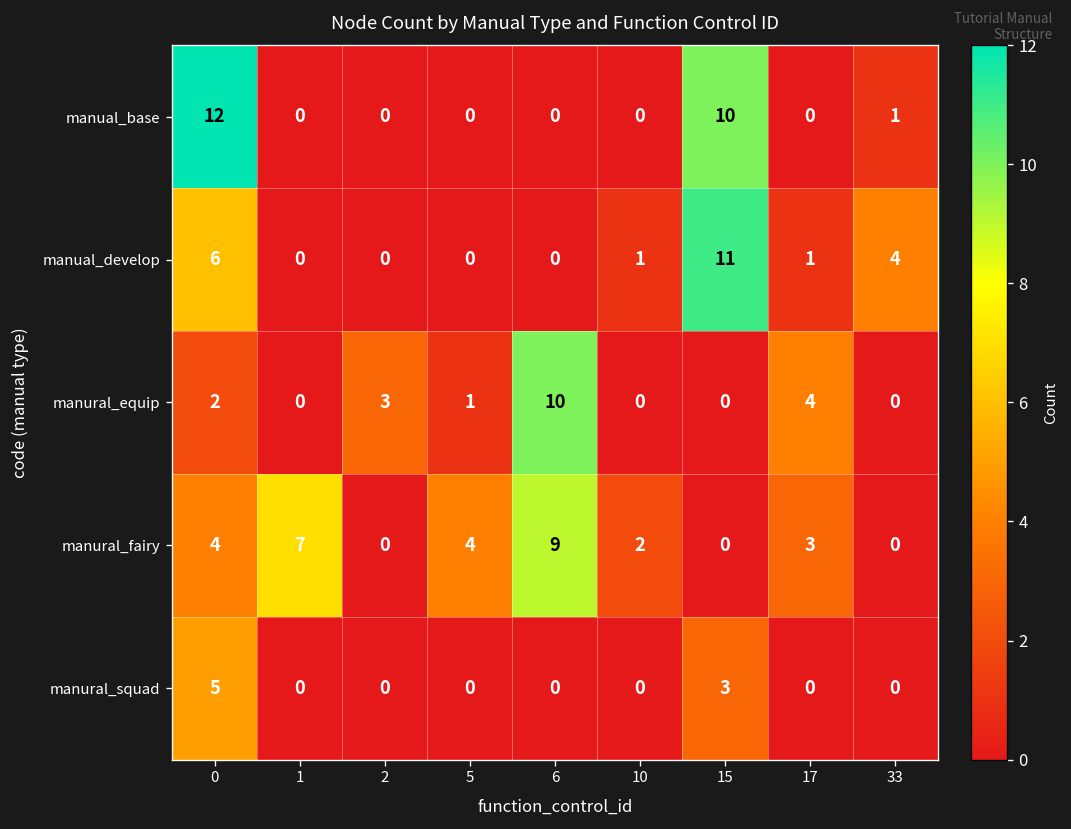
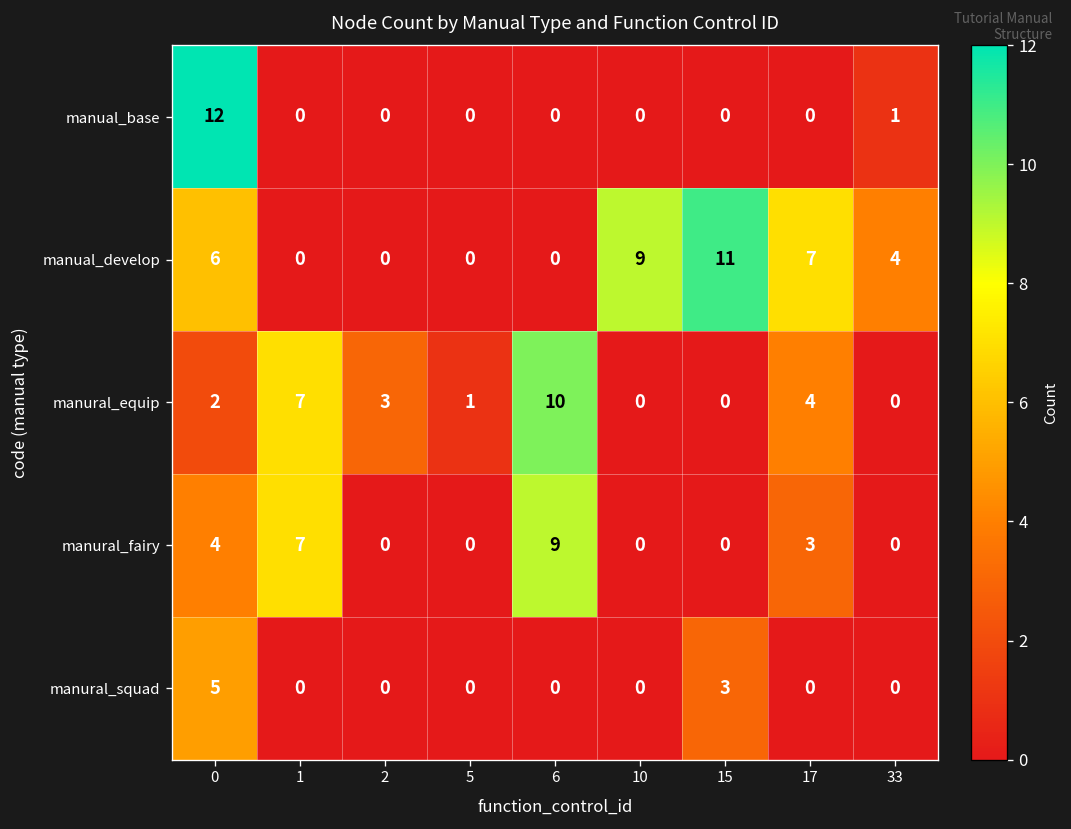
  {
    "manual_base": {
      "0": 12,
      "1": 0,
      "2": 0,
      "5": 0,
      "6": 0,
      "10": 0,
-     "15": 10,
+     "15": 0,
      "17": 0,
      "33": 1
    },
    "manual_develop": {
      "0": 6,
      "1": 0,
      "2": 0,
      "5": 0,
      "6": 0,
-     "10": 1,
+     "10": 9,
      "15": 11,
-     "17": 1,
+     "17": 7,
      "33": 4
    },
    "manural_equip": {
      "0": 2,
-     "1": 0,
+     "1": 7,
      "2": 3,
      "5": 1,
      "6": 10,
      "10": 0,
      "15": 0,
      "17": 4,
      "33": 0
    },
    "manural_fairy": {
      "0": 4,
      "1": 7,
      "2": 0,
-     "5": 4,
+     "5": 0,
      "6": 9,
-     "10": 2,
+     "10": 0,
      "15": 0,
      "17": 3,
      "33": 0
    },
    "manural_squad": {
      "0": 5,
      "1": 0,
      "2": 0,
      "5": 0,
      "6": 0,
      "10": 0,
      "15": 3,
      "17": 0,
      "33": 0
    }
  }
